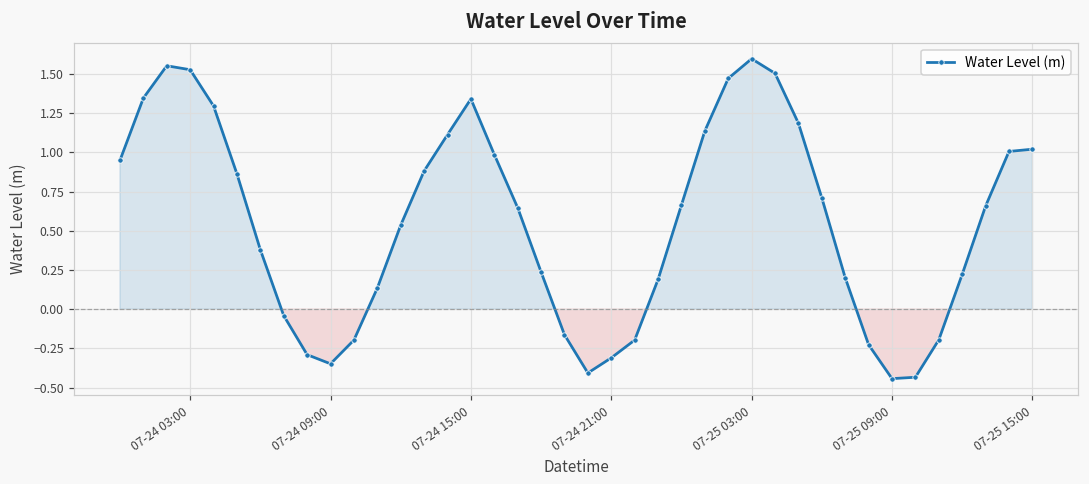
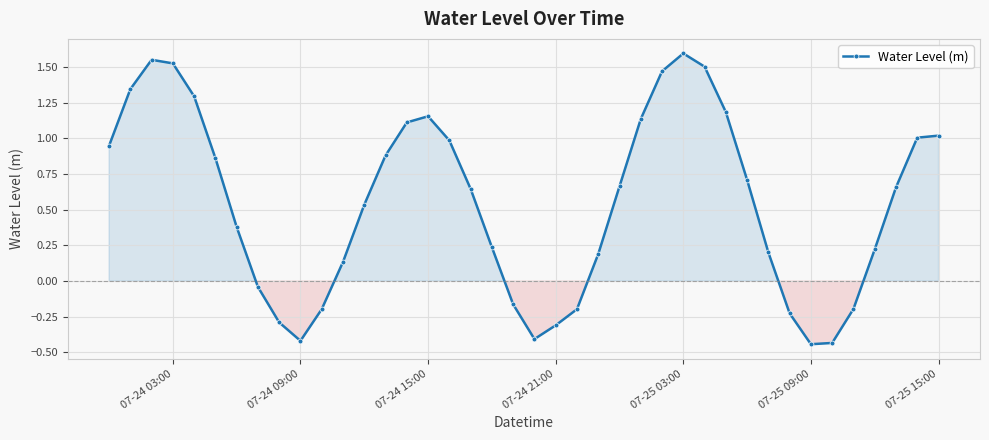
  {
    "07-24 03:00": 1.53,
-   "07-24 09:00": -0.35,
-   "07-24 15:00": 1.34,
+   "07-24 09:00": -0.42,
+   "07-24 15:00": 1.16,
    "07-24 21:00": -0.31,
    "07-25 03:00": 1.60,
    "07-25 09:00": -0.44,
    "07-25 15:00": 1.02
  }
